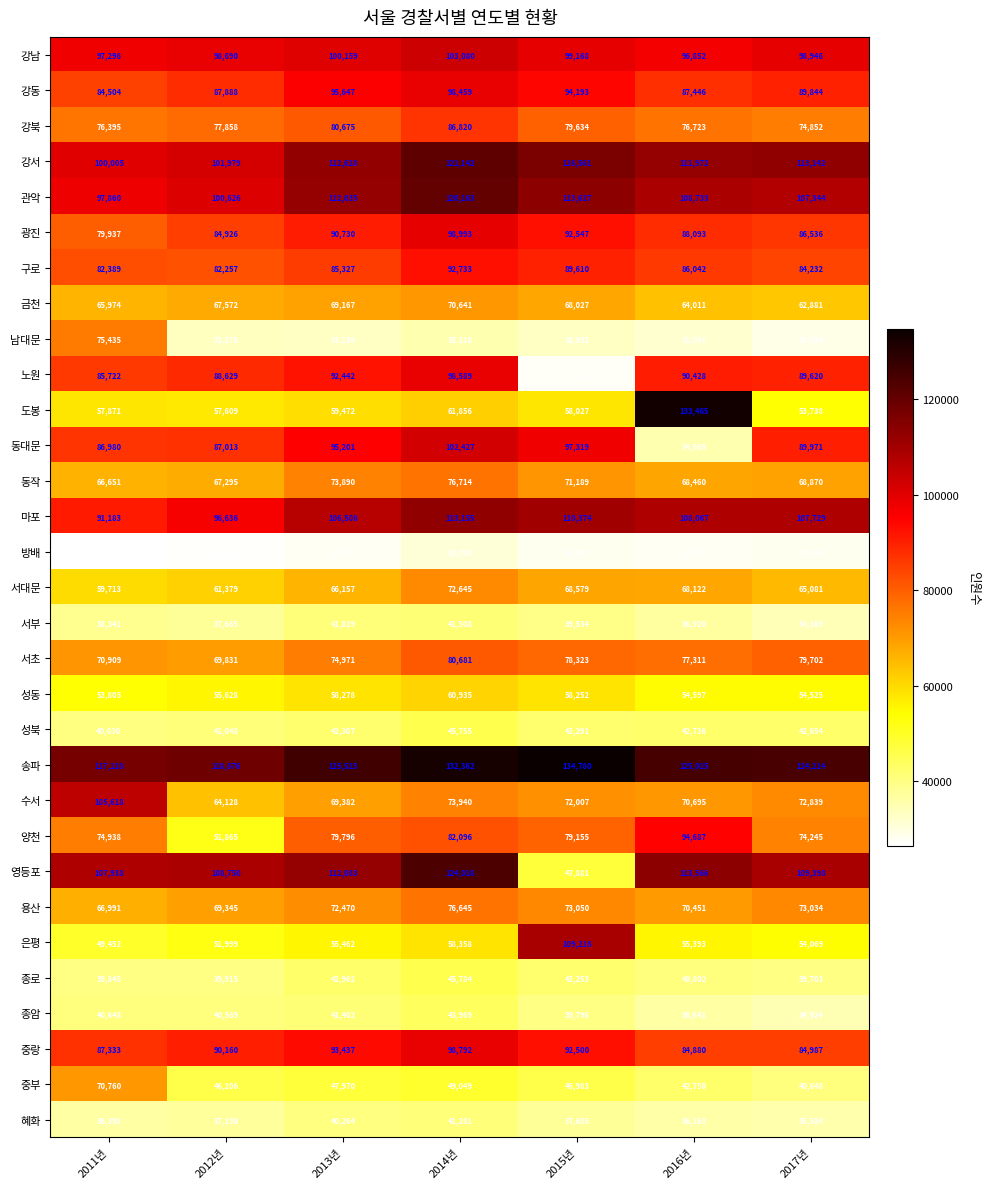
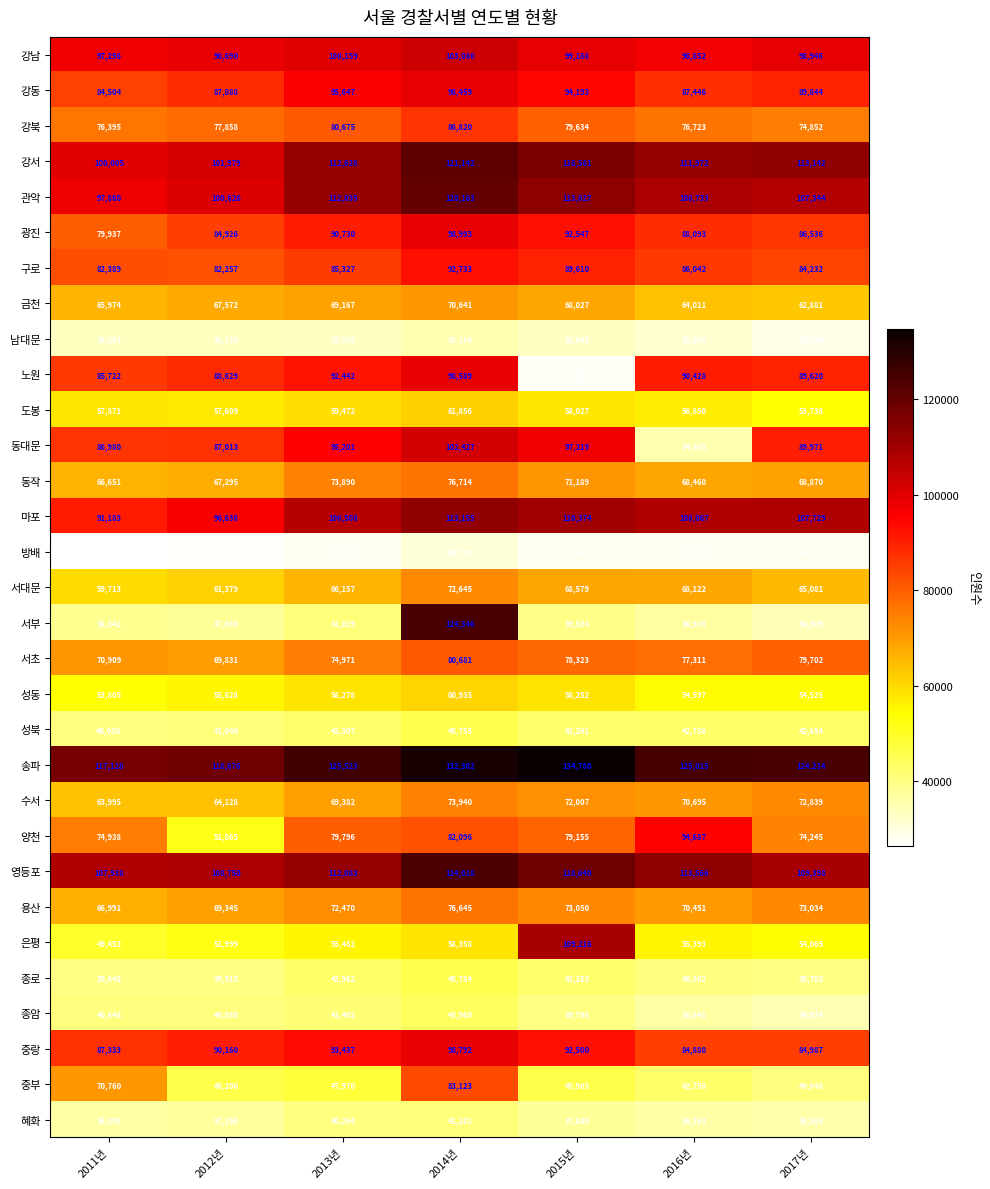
  {
    "남대문": {
-     "2011년": "75,435",
+     "2011년": "33,263",
      "2012년": "33,276",
      "2013년": "33,138",
      "2014년": "35,116",
      "2015년": "32,992",
      "2016년": "31,841"
    },
    "도봉": {
      "2011년": "57,871",
      "2012년": "57,609",
      "2013년": "59,472",
      "2014년": "61,856",
      "2015년": "58,027",
-     "2016년": "133,465",
+     "2016년": "56,850",
      "2017년": "53,738"
    },
    "서부": {
      "2011년": "38,341",
      "2012년": "37,665",
      "2013년": "41,029",
-     "2014년": "41,508",
+     "2014년": "124,346",
      "2015년": "39,534",
      "2016년": "36,920",
      "2017년": "34,389"
    },
    "수서": {
-     "2011년": "105,618",
+     "2011년": "63,995",
      "2012년": "64,128",
      "2013년": "69,382",
      "2014년": "73,940",
      "2015년": "72,007",
      "2016년": "70,695",
      "2017년": "72,839"
    },
    "영등포": {
      "2011년": "107,938",
      "2012년": "108,750",
      "2013년": "112,083",
      "2014년": "124,018",
-     "2015년": "47,881",
+     "2015년": "118,640",
      "2016년": "113,566",
      "2017년": "109,398"
    },
    "중부": {
      "2011년": "70,760",
      "2012년": "46,206",
      "2013년": "47,970",
-     "2014년": "49,049",
+     "2014년": "83,123",
      "2015년": "45,983",
      "2016년": "42,750",
      "2017년": "40,648"
    }
  }
